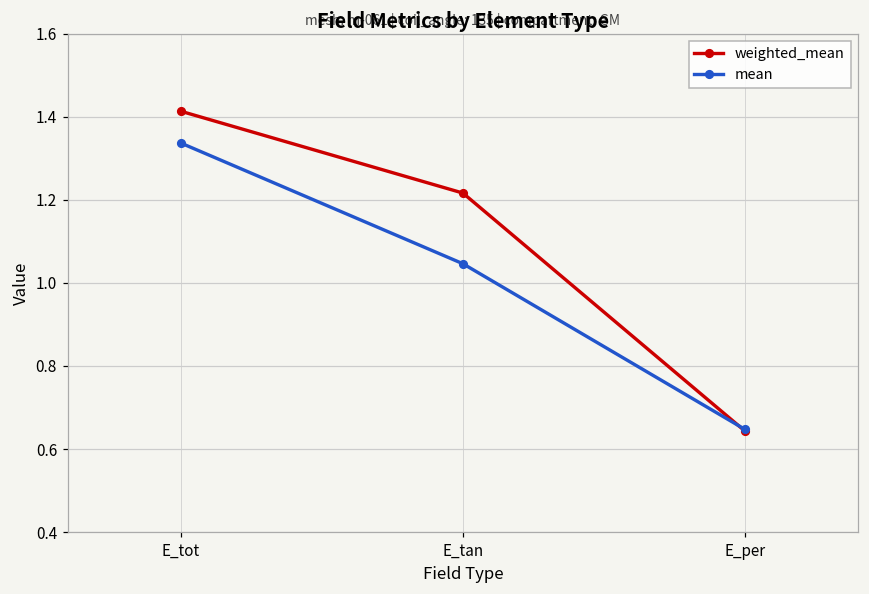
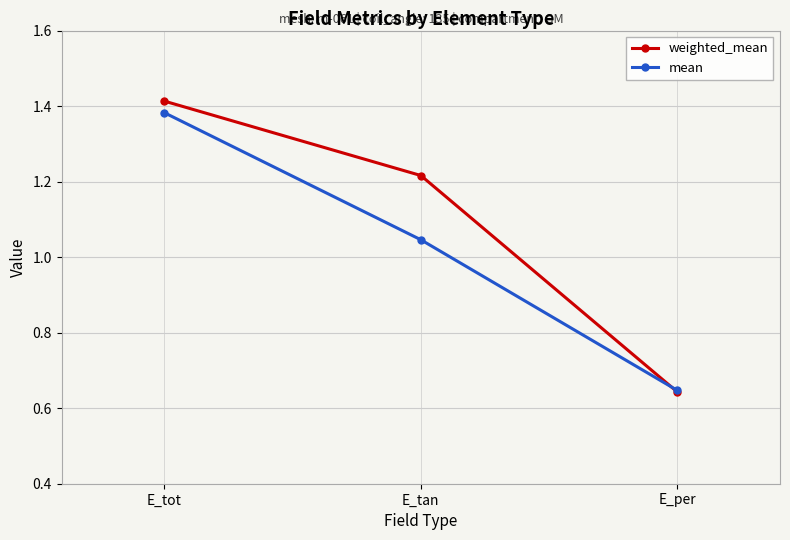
  {
    "weighted_mean": {
      "E_tot": 1.41,
      "E_tan": 1.22
    },
    "mean": {
-     "E_tot": 1.34,
+     "E_tot": 1.38,
      "E_tan": 1.05
    }
  }
